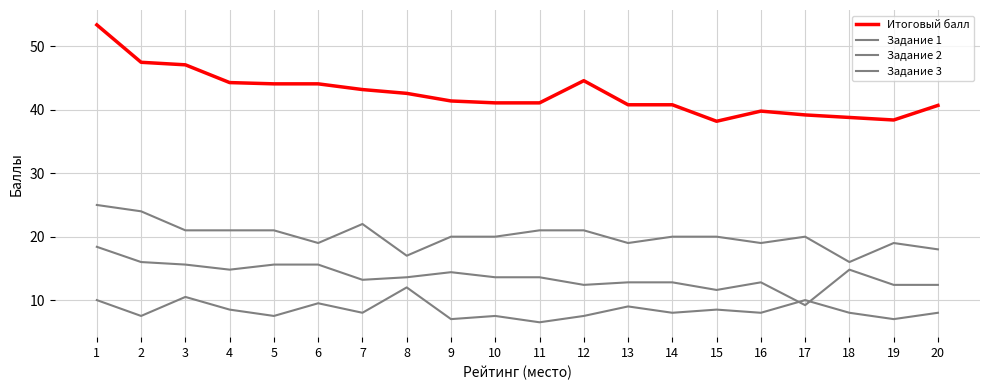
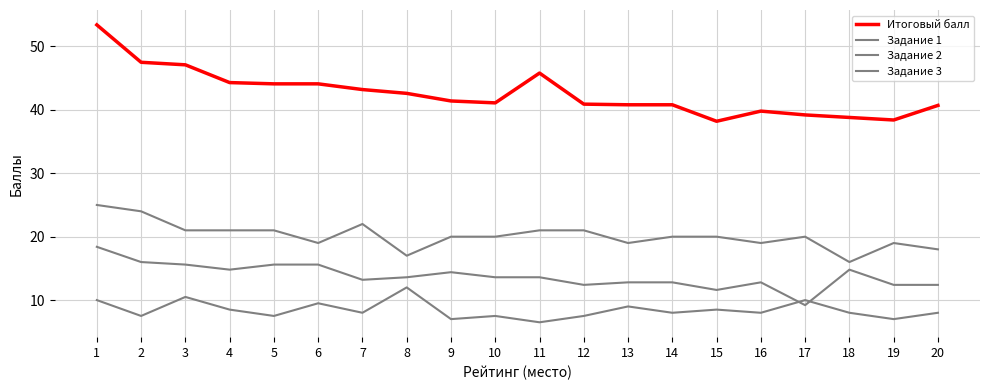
  {
    "Итоговый балл": {
      "1": 53,
      "2": 48,
      "3": 47,
      "4": 44,
      "5": 44,
      "6": 44,
      "7": 43,
      "8": 43,
      "9": 41,
      "10": 41,
-     "11": 41,
-     "12": 45,
+     "11": 46,
+     "12": 41,
      "13": 41,
      "14": 41,
      "15": 38,
      "16": 40,
      "17": 39,
      "18": 39,
      "19": 38,
      "20": 41
    }
  }
